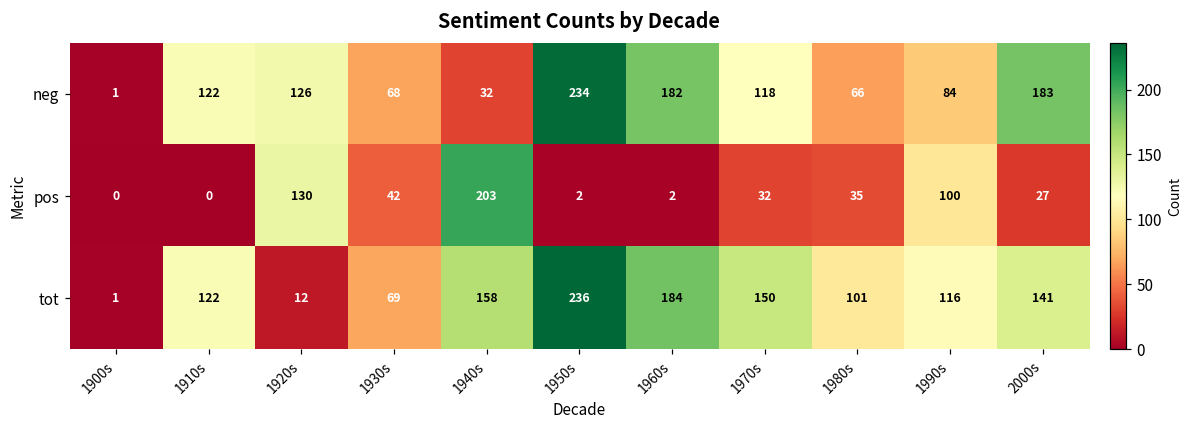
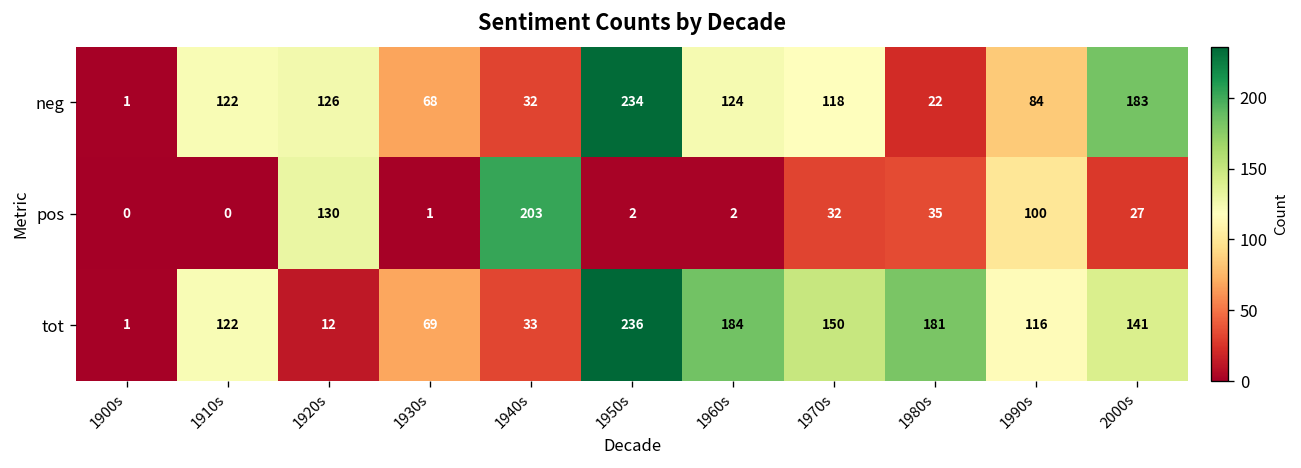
  {
    "neg": {
      "1900s": 1,
      "1910s": 122,
      "1920s": 126,
      "1930s": 68,
      "1940s": 32,
      "1950s": 234,
-     "1960s": 182,
+     "1960s": 124,
      "1970s": 118,
-     "1980s": 66,
+     "1980s": 22,
      "1990s": 84,
      "2000s": 183
    },
    "pos": {
      "1900s": 0,
      "1910s": 0,
      "1920s": 130,
-     "1930s": 42,
+     "1930s": 1,
      "1940s": 203,
      "1950s": 2,
      "1960s": 2,
      "1970s": 32,
      "1980s": 35,
      "1990s": 100,
      "2000s": 27
    },
    "tot": {
      "1900s": 1,
      "1910s": 122,
      "1920s": 12,
      "1930s": 69,
-     "1940s": 158,
+     "1940s": 33,
      "1950s": 236,
      "1960s": 184,
      "1970s": 150,
-     "1980s": 101,
+     "1980s": 181,
      "1990s": 116,
      "2000s": 141
    }
  }
